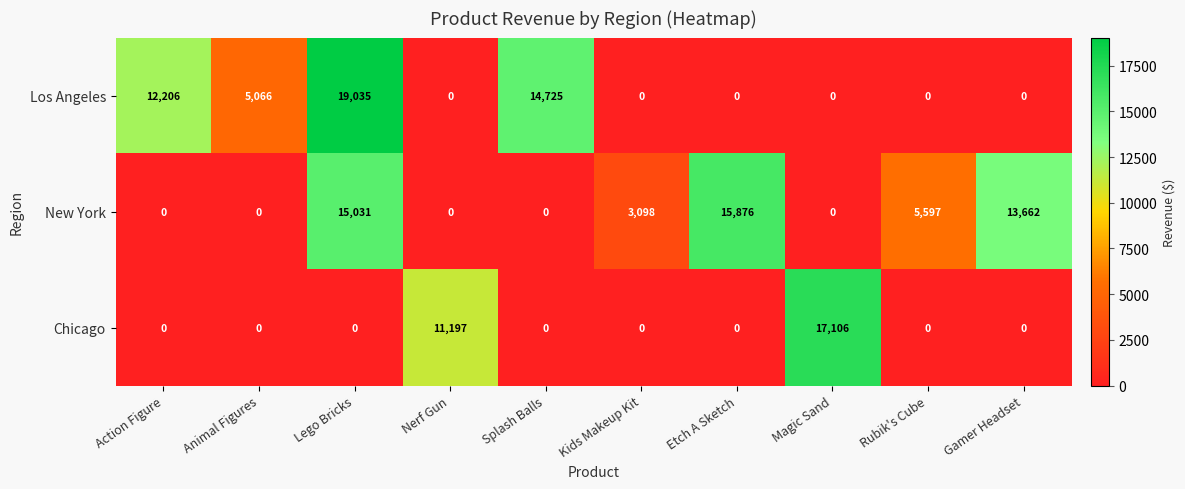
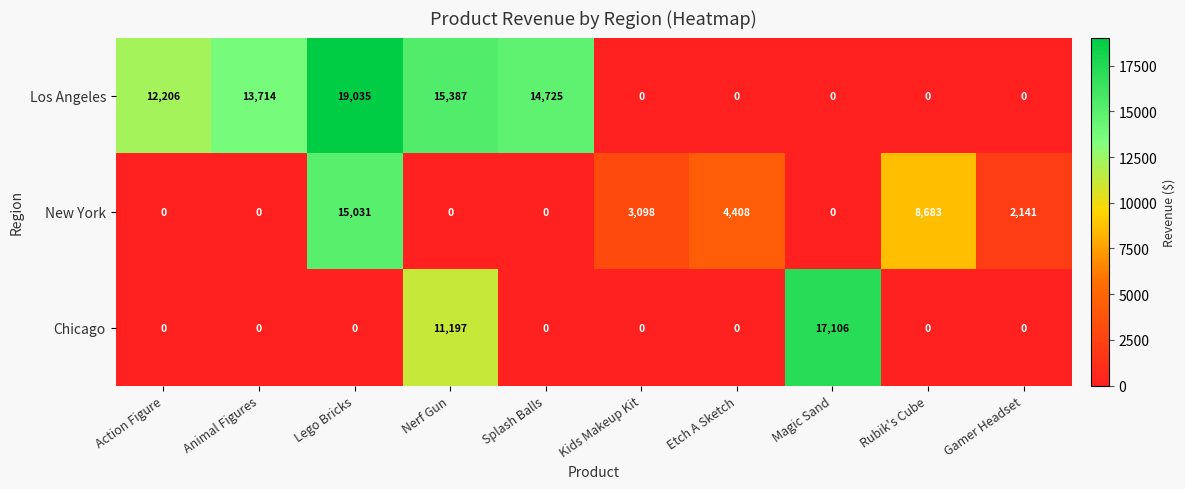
  {
    "Los Angeles": {
      "Action Figure": "12,206",
-     "Animal Figures": "5,066",
+     "Animal Figures": "13,714",
      "Lego Bricks": "19,035",
-     "Nerf Gun": "0",
+     "Nerf Gun": "15,387",
      "Splash Balls": "14,725",
      "Kids Makeup Kit": "0",
      "Etch A Sketch": "0",
      "Magic Sand": "0",
      "Rubik's Cube": "0",
      "Gamer Headset": "0"
    },
    "New York": {
      "Action Figure": "0",
      "Animal Figures": "0",
      "Lego Bricks": "15,031",
      "Nerf Gun": "0",
      "Splash Balls": "0",
      "Kids Makeup Kit": "3,098",
-     "Etch A Sketch": "15,876",
+     "Etch A Sketch": "4,408",
      "Magic Sand": "0",
-     "Rubik's Cube": "5,597",
-     "Gamer Headset": "13,662"
+     "Rubik's Cube": "8,683",
+     "Gamer Headset": "2,141"
    },
    "Chicago": {
      "Action Figure": "0",
      "Animal Figures": "0",
      "Lego Bricks": "0",
      "Nerf Gun": "11,197",
      "Splash Balls": "0",
      "Kids Makeup Kit": "0",
      "Etch A Sketch": "0",
      "Magic Sand": "17,106",
      "Rubik's Cube": "0",
      "Gamer Headset": "0"
    }
  }
